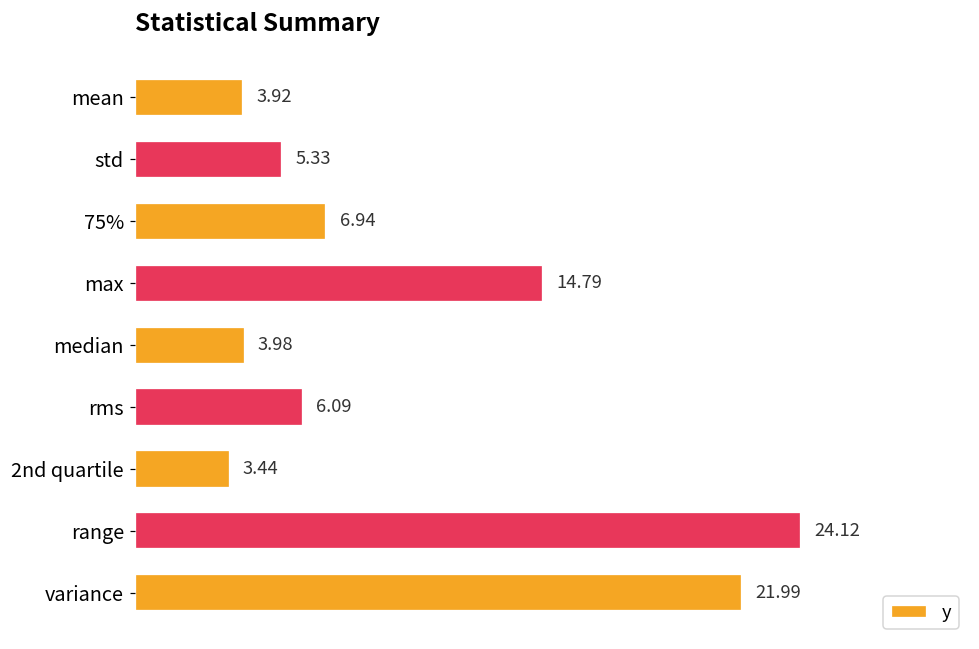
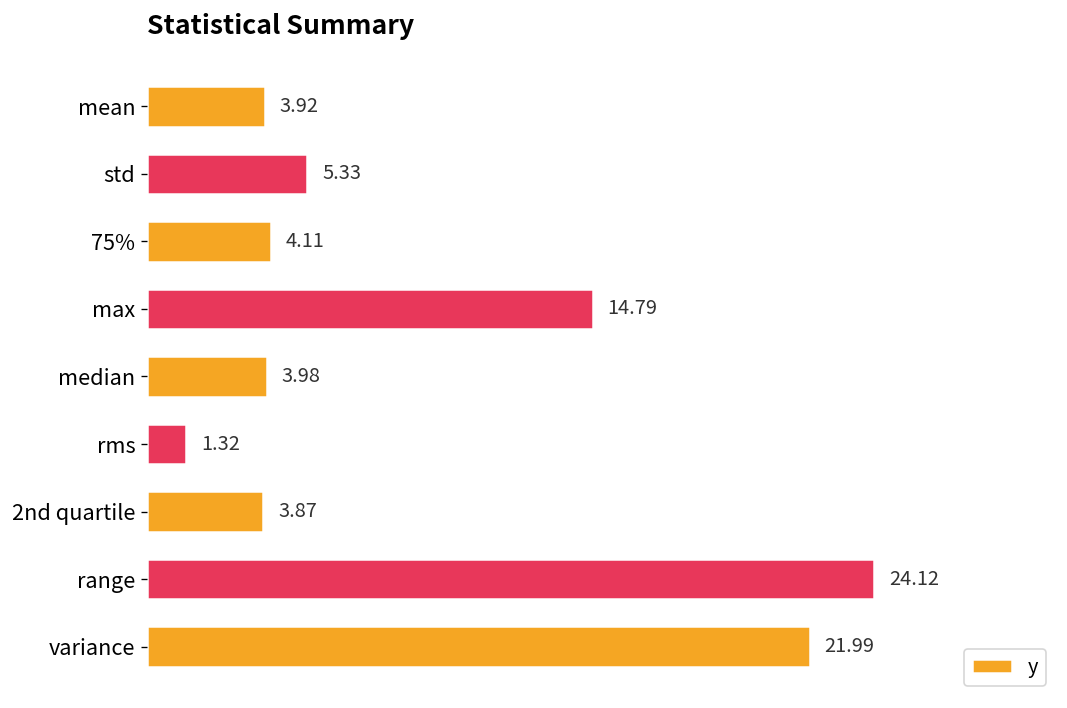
  {
    "mean": 3.92,
    "std": 5.33,
-   "75%": 6.94,
+   "75%": 4.11,
    "max": 14.79,
    "median": 3.98,
-   "rms": 6.09,
-   "2nd quartile": 3.44,
+   "rms": 1.32,
+   "2nd quartile": 3.87,
    "range": 24.12,
    "variance": 21.99
  }
